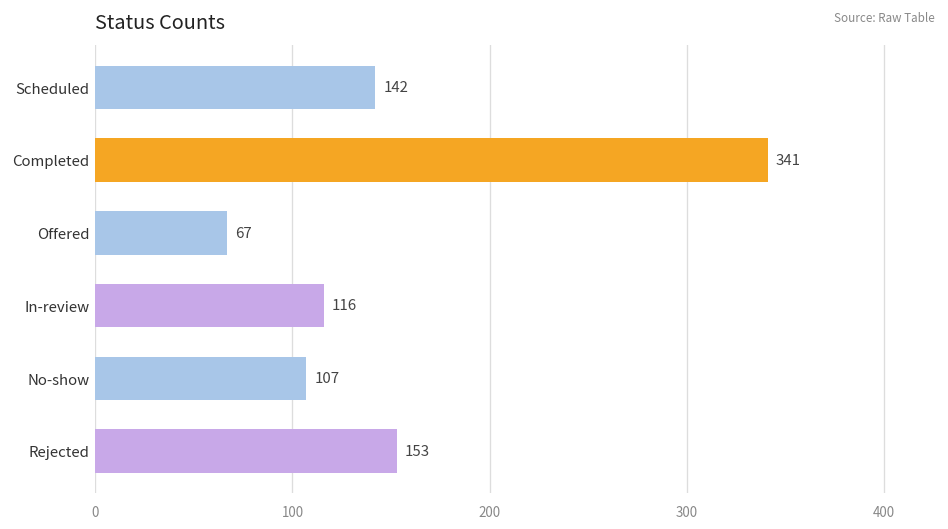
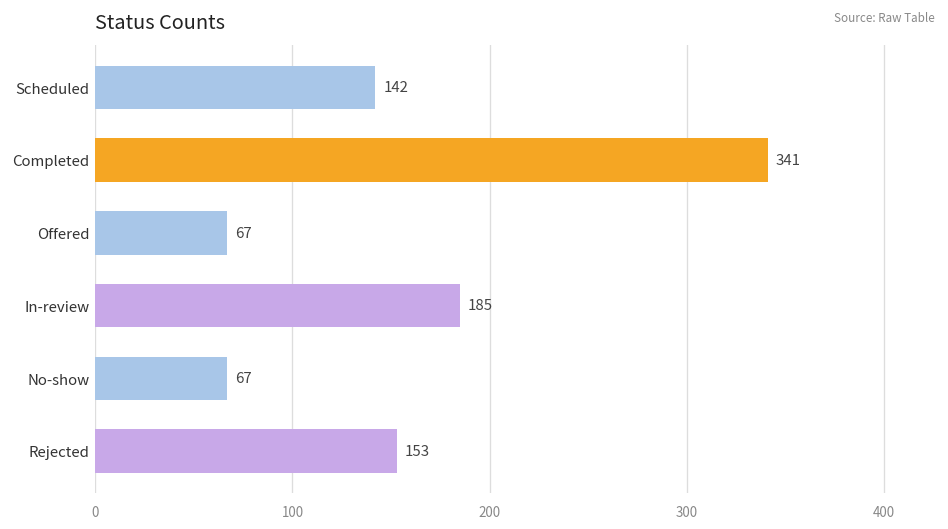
  {
    "Scheduled": 142,
    "Completed": 341,
    "Offered": 67,
-   "In-review": 116,
-   "No-show": 107,
+   "In-review": 185,
+   "No-show": 67,
    "Rejected": 153
  }
